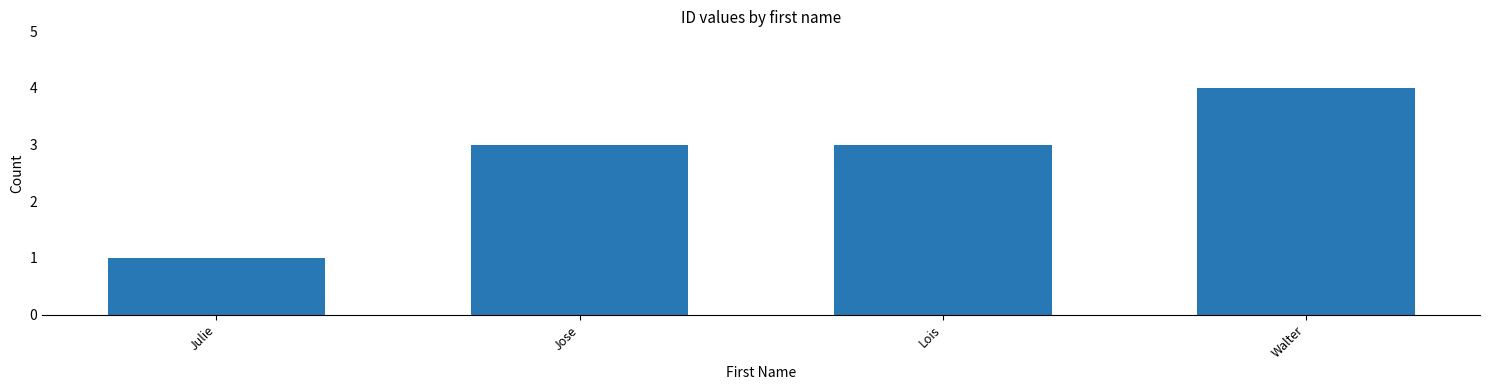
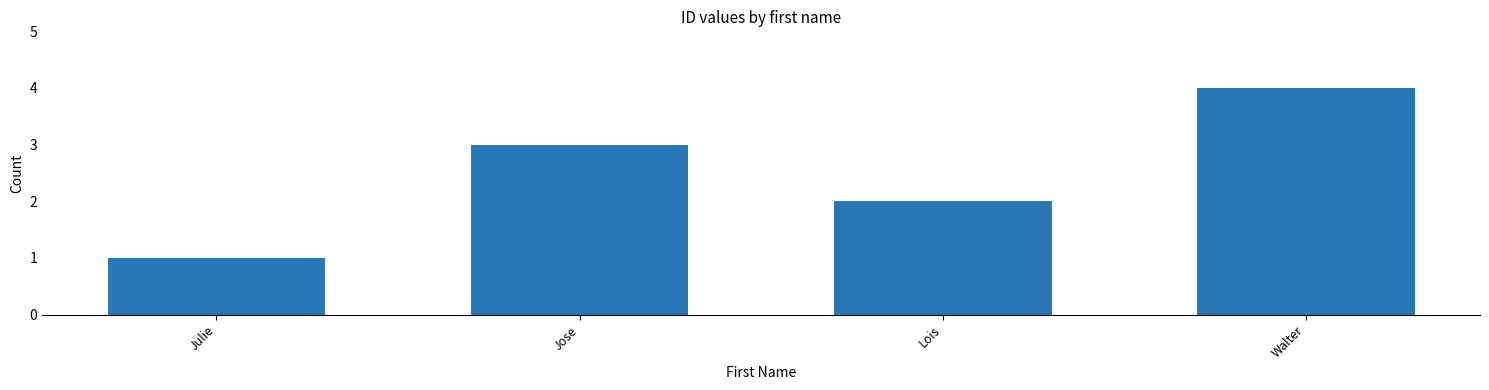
  {
    "Julie": 1,
    "Jose": 3,
-   "Lois": 3,
+   "Lois": 2,
    "Walter": 4
  }
